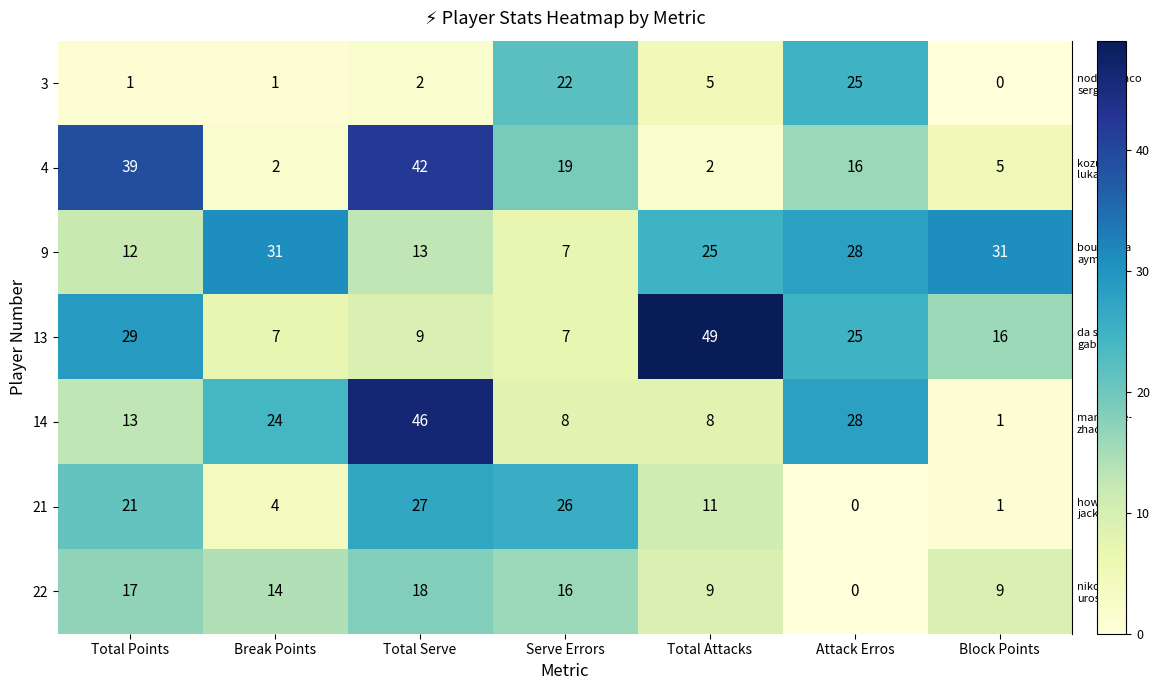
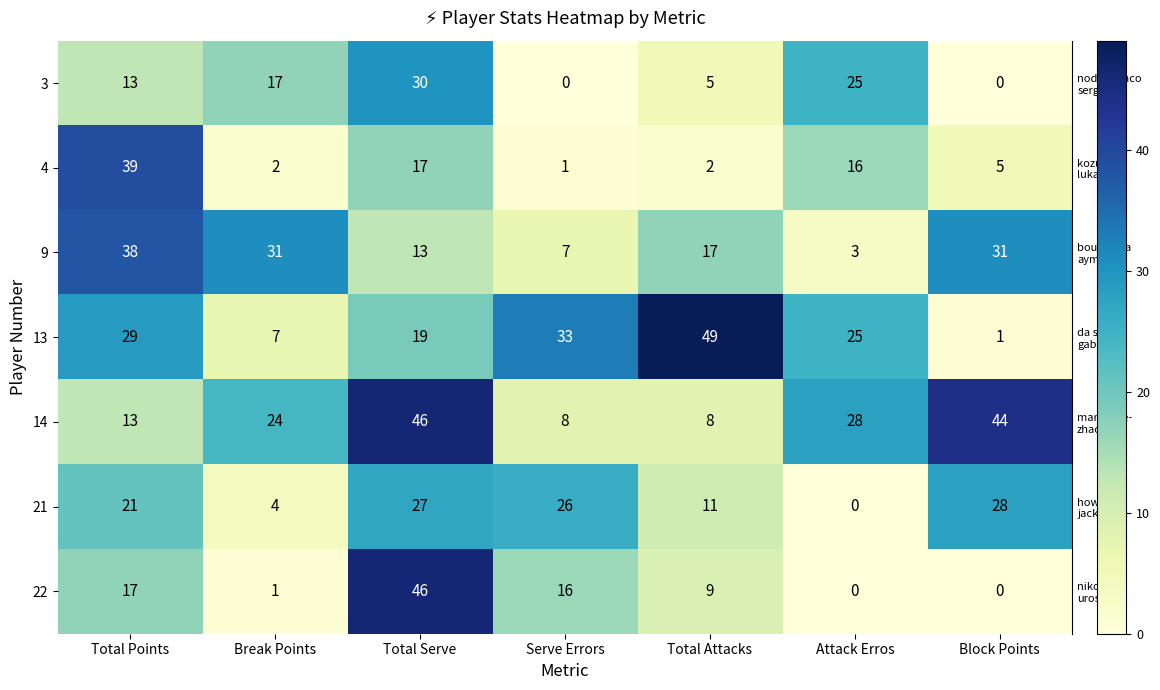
  {
    "3": {
-     "Total Points": 1,
-     "Break Points": 1,
-     "Total Serve": 2,
-     "Serve Errors": 22,
+     "Total Points": 13,
+     "Break Points": 17,
+     "Total Serve": 30,
+     "Serve Errors": 0,
      "Total Attacks": 5,
      "Attack Erros": 25,
      "Block Points": 0
    },
    "4": {
      "Total Points": 39,
      "Break Points": 2,
-     "Total Serve": 42,
-     "Serve Errors": 19,
+     "Total Serve": 17,
+     "Serve Errors": 1,
      "Total Attacks": 2,
      "Attack Erros": 16,
      "Block Points": 5
    },
    "9": {
-     "Total Points": 12,
+     "Total Points": 38,
      "Break Points": 31,
      "Total Serve": 13,
      "Serve Errors": 7,
-     "Total Attacks": 25,
-     "Attack Erros": 28,
+     "Total Attacks": 17,
+     "Attack Erros": 3,
      "Block Points": 31
    },
    "13": {
      "Total Points": 29,
      "Break Points": 7,
-     "Total Serve": 9,
-     "Serve Errors": 7,
+     "Total Serve": 19,
+     "Serve Errors": 33,
      "Total Attacks": 49,
      "Attack Erros": 25,
-     "Block Points": 16
+     "Block Points": 1
    },
    "14": {
      "Total Points": 13,
      "Break Points": 24,
      "Total Serve": 46,
      "Serve Errors": 8,
      "Total Attacks": 8,
      "Attack Erros": 28,
-     "Block Points": 1
+     "Block Points": 44
    },
    "21": {
      "Total Points": 21,
      "Break Points": 4,
      "Total Serve": 27,
      "Serve Errors": 26,
      "Total Attacks": 11,
      "Attack Erros": 0,
-     "Block Points": 1
+     "Block Points": 28
    },
    "22": {
      "Total Points": 17,
-     "Break Points": 14,
-     "Total Serve": 18,
+     "Break Points": 1,
+     "Total Serve": 46,
      "Serve Errors": 16,
      "Total Attacks": 9,
      "Attack Erros": 0,
-     "Block Points": 9
+     "Block Points": 0
    }
  }
